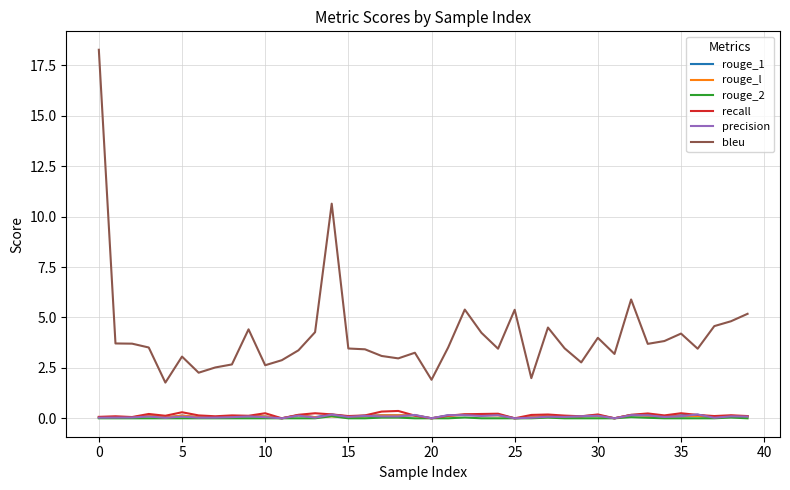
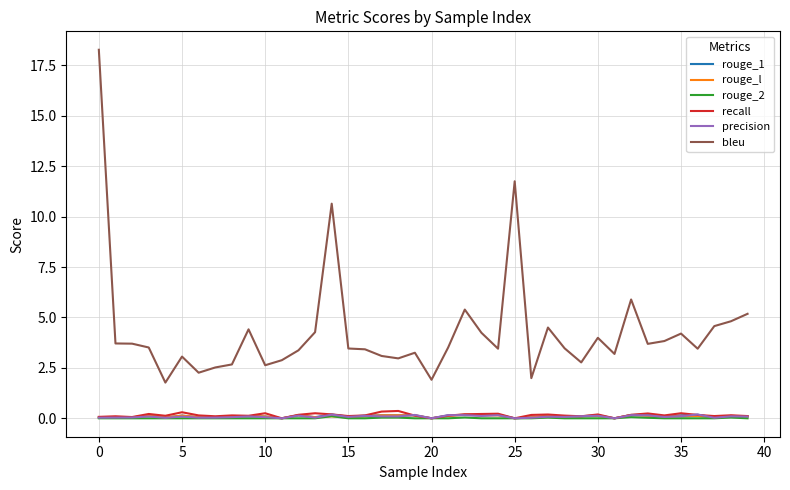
  {
    "recall": {
      "5": 0.3,
      "10": 0.3
    },
    "bleu": {
      "0": 18.3,
      "5": 3.1,
      "10": 2.6,
      "15": 3.5,
      "20": 1.9,
-     "25": 5.4,
+     "25": 11.8,
      "30": 4.0,
      "35": 4.2
    }
  }
